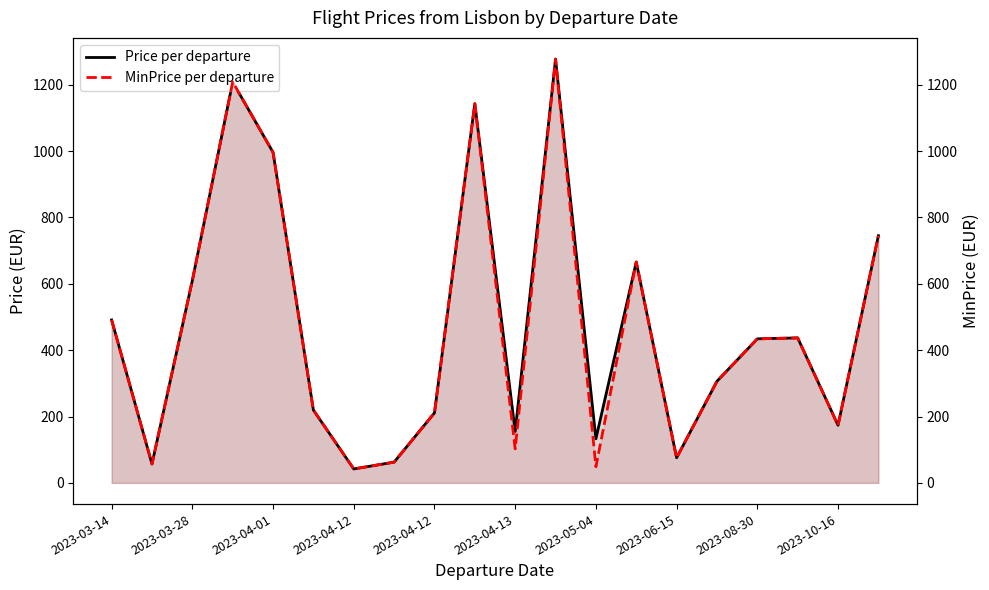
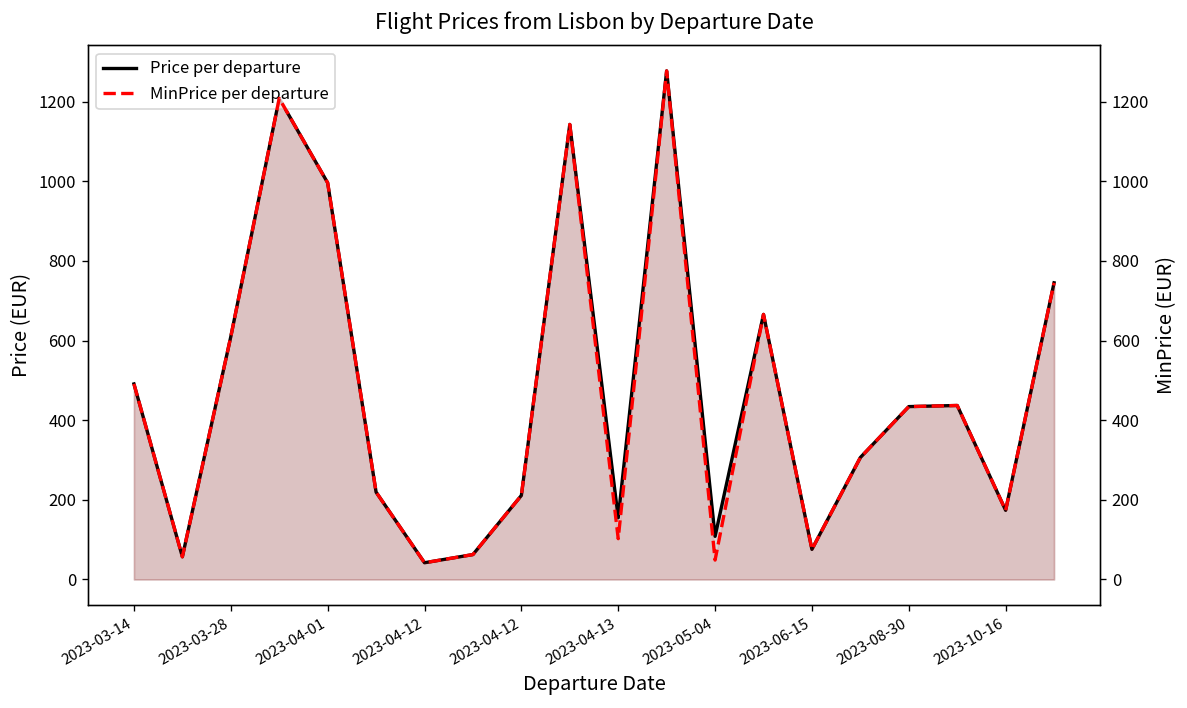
  {
    "Price per departure": {
      "2023-04-01": 1000,
      "2023-04-13": 150,
-     "2023-05-04": 130,
+     "2023-05-04": 110,
      "2023-10-16": 170
    },
    "MinPrice per departure": {
      "2023-04-01": 1000,
      "2023-04-13": 100,
      "2023-05-04": 50,
      "2023-10-16": 170
    }
  }
